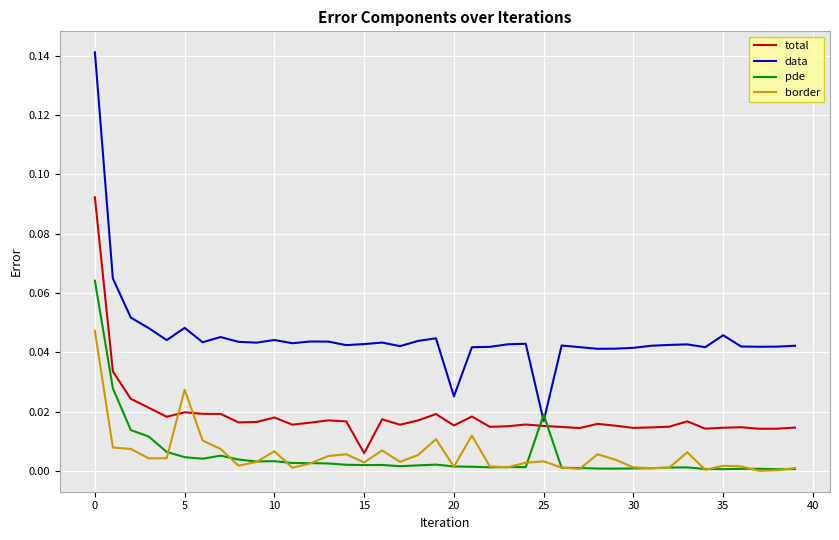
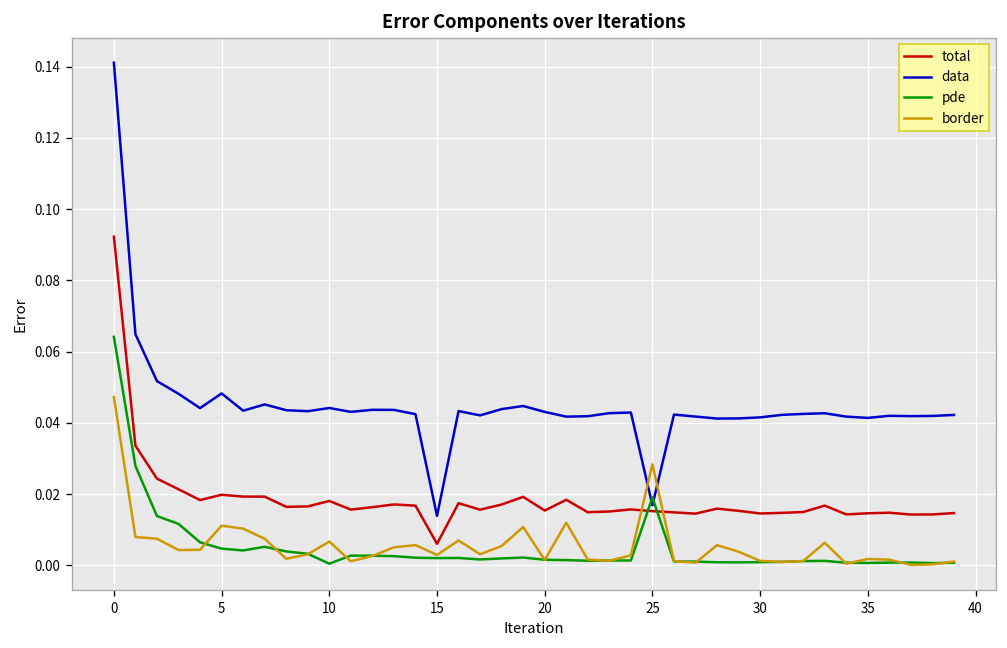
  {
    "total": {
      "0": 0.092,
      "5": 0.020,
      "10": 0.018,
      "15": 0.006,
      "20": 0.015,
      "25": 0.015,
      "30": 0.015,
      "35": 0.015
    },
    "data": {
      "0": 0.141,
      "5": 0.048,
      "10": 0.044,
-     "15": 0.043,
-     "20": 0.025,
+     "15": 0.014,
+     "20": 0.043,
      "25": 0.017,
      "30": 0.042,
-     "35": 0.046
+     "35": 0.041
    },
    "pde": {
      "0": 0.064,
      "5": 0.005,
-     "10": 0.003,
+     "10": 0.000,
      "15": 0.002,
      "25": 0.019,
      "35": 0.001
    },
    "border": {
      "0": 0.047,
-     "5": 0.027,
+     "5": 0.011,
      "10": 0.007,
      "15": 0.003,
-     "25": 0.003,
+     "25": 0.028,
      "35": 0.002
    }
  }
